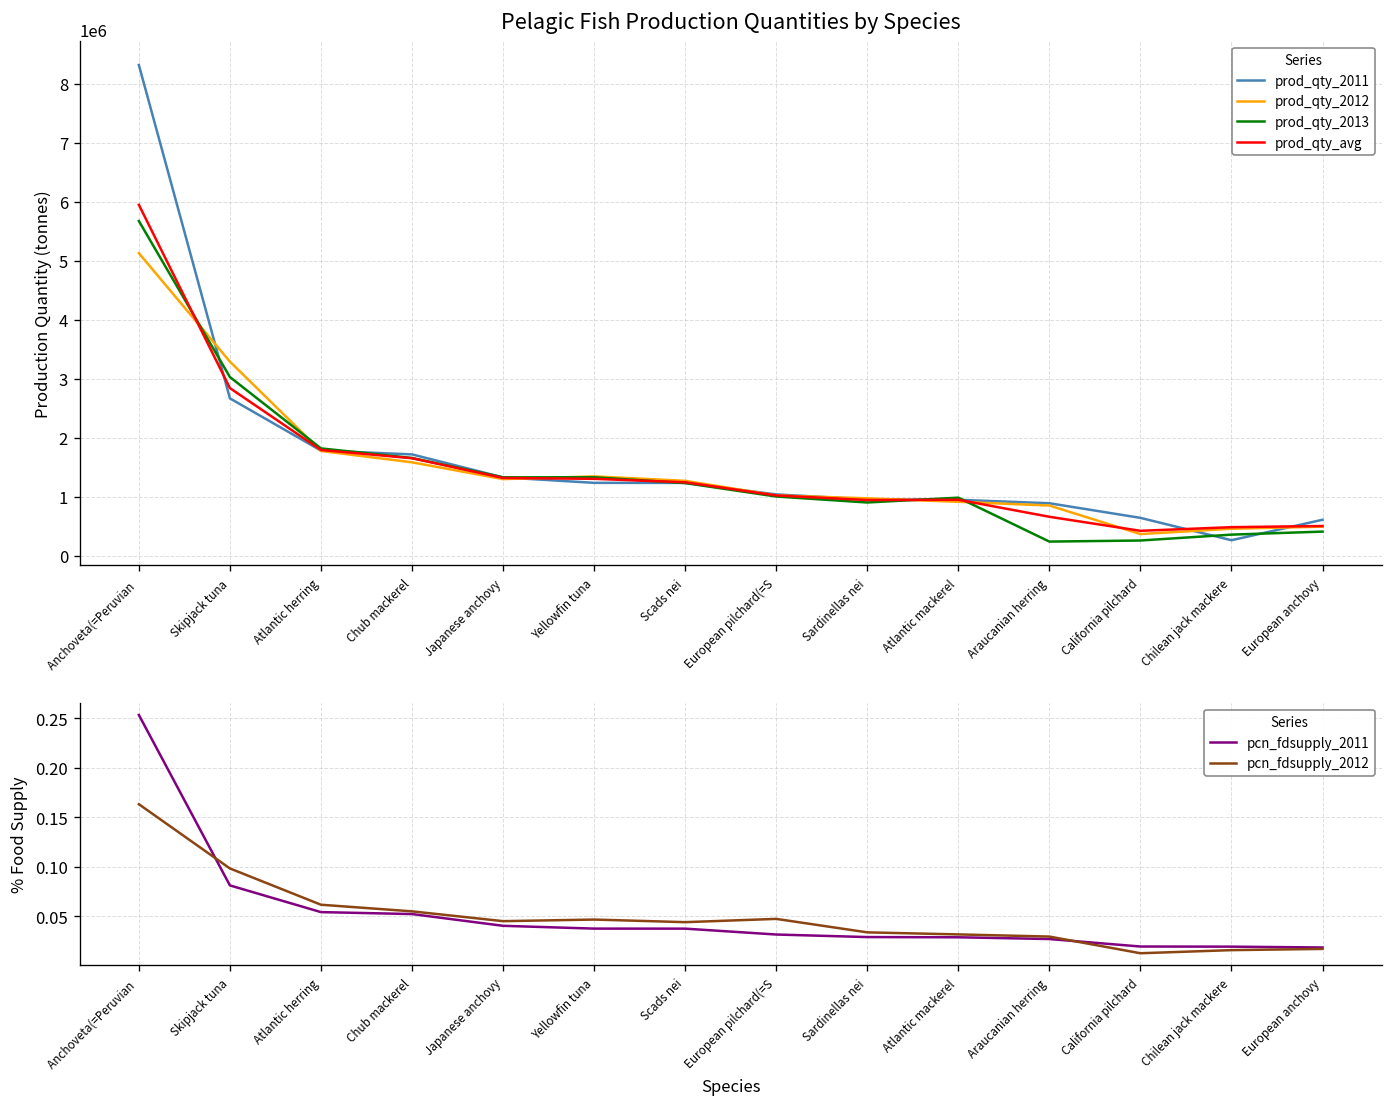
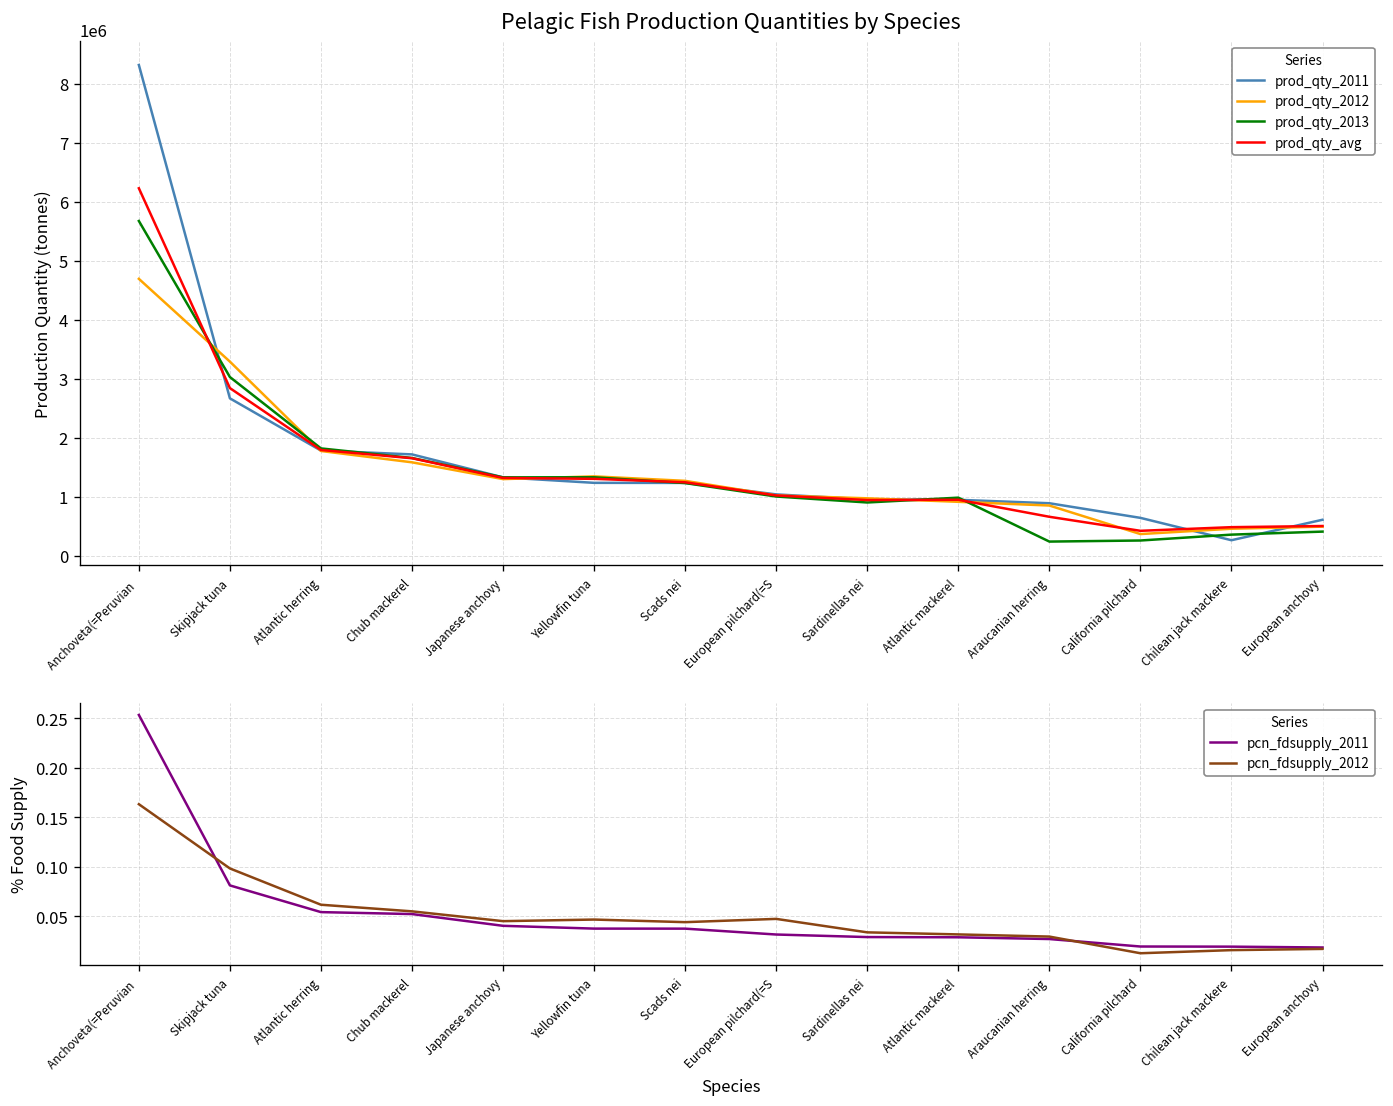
  {
    "Pelagic Fish Production Quantities by Species": {
      "prod_qty_2011": {
        "Anchoveta(=Peruvian": 8300000,
        "Skipjack tuna": 2700000,
        "Chub mackerel": 1700000,
        "Yellowfin tuna": 1200000,
        "California pilchard": 600000,
        "Chilean jack mackere": 300000,
        "European anchovy": 600000
      },
      "prod_qty_2012": {
-       "Anchoveta(=Peruvian": 5100000,
+       "Anchoveta(=Peruvian": 4700000,
        "Skipjack tuna": 3300000,
        "Chub mackerel": 1600000,
        "California pilchard": 400000
      },
      "prod_qty_2013": {
        "Anchoveta(=Peruvian": 5700000,
        "Skipjack tuna": 3000000,
        "Araucanian herring": 200000,
        "California pilchard": 300000,
        "Chilean jack mackere": 400000,
        "European anchovy": 400000
      },
      "prod_qty_avg": {
-       "Anchoveta(=Peruvian": 5900000,
+       "Anchoveta(=Peruvian": 6200000,
        "Skipjack tuna": 2800000,
        "Araucanian herring": 700000,
        "California pilchard": 400000
      }
    }
  }
